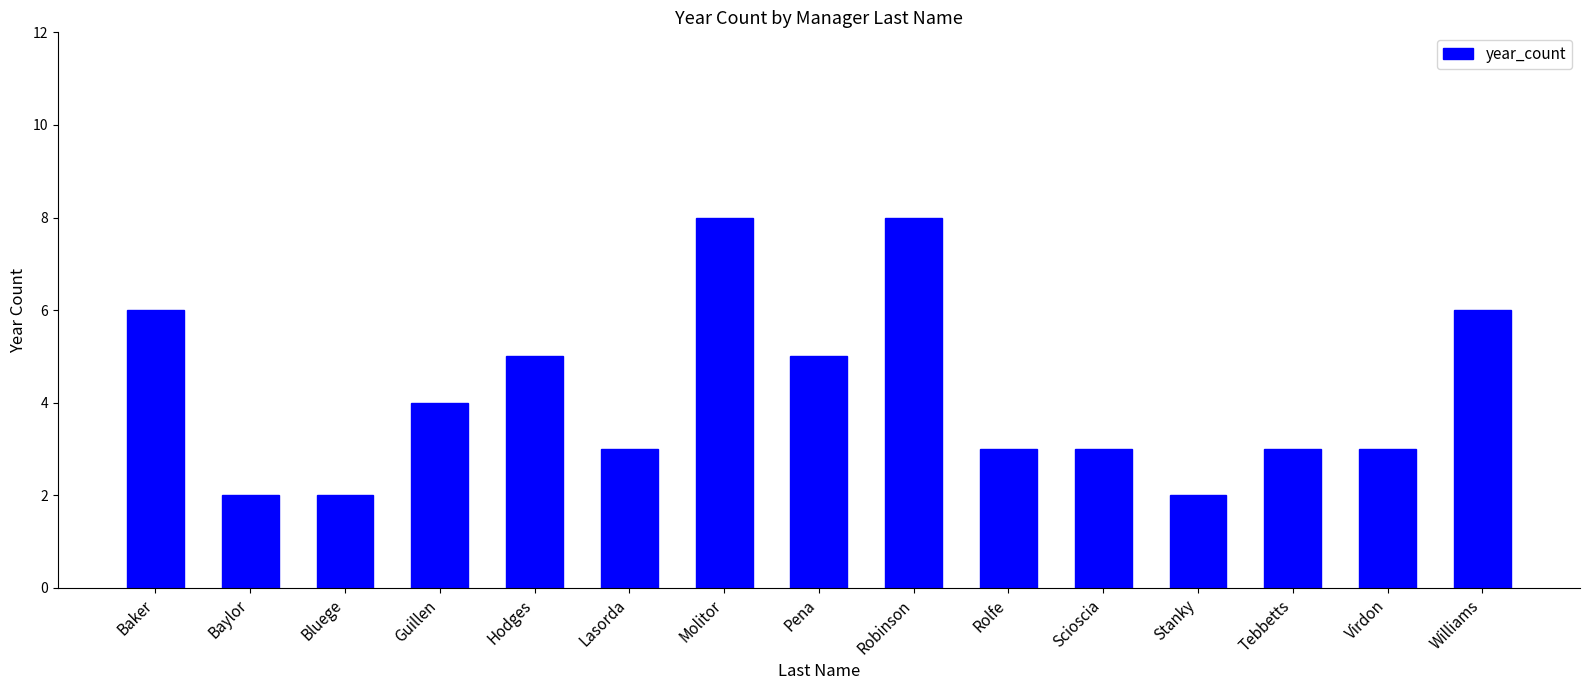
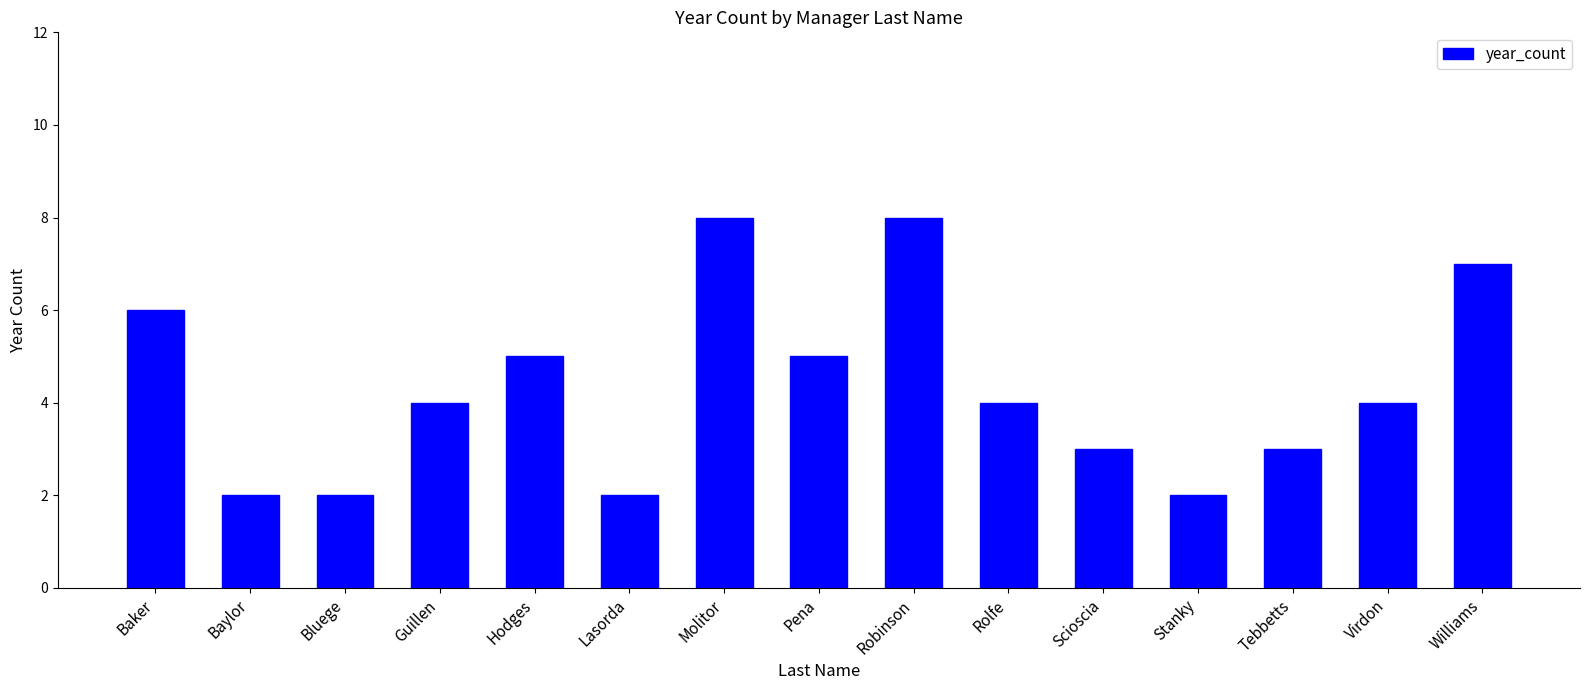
  {
    "Baker": 6,
    "Baylor": 2,
    "Bluege": 2,
    "Guillen": 4,
    "Hodges": 5,
-   "Lasorda": 3,
+   "Lasorda": 2,
    "Molitor": 8,
    "Pena": 5,
    "Robinson": 8,
-   "Rolfe": 3,
+   "Rolfe": 4,
    "Scioscia": 3,
    "Stanky": 2,
    "Tebbetts": 3,
-   "Virdon": 3,
-   "Williams": 6
+   "Virdon": 4,
+   "Williams": 7
  }
